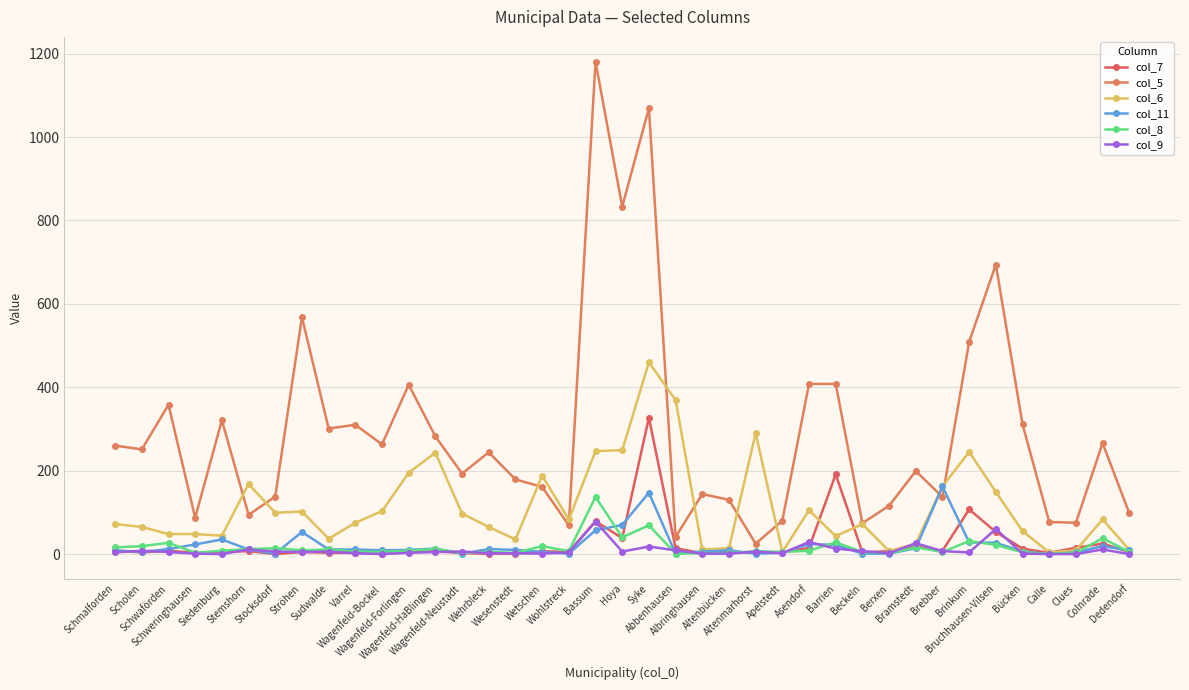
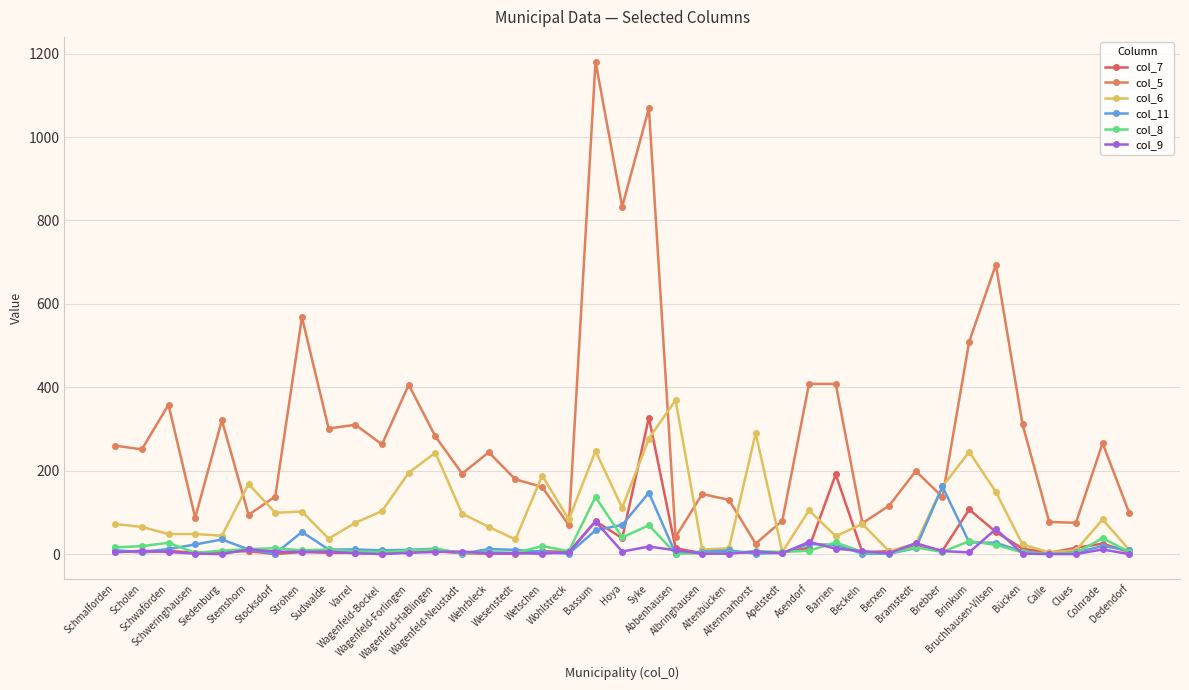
  {
    "col_6": {
      "Schmalforden": 70,
      "Scholen": 70,
      "Schwaförden": 50,
      "Schweringhausen": 50,
      "Siedenburg": 40,
      "Stemshorn": 170,
      "Stocksdorf": 100,
      "Ströhen": 100,
      "Sudwalde": 40,
      "Varrel": 80,
      "Wagenfeld-Bockel": 100,
      "Wagenfeld-Forlingen": 200,
      "Wagenfeld-HaBlingen": 240,
      "Wagenfeld-Neustadt": 100,
      "Wehrbleck": 70,
      "Wesenstedt": 40,
      "Wetschen": 190,
      "Wohlstreck": 80,
      "Bassum": 250,
-     "Hoya": 250,
-     "Syke": 460,
+     "Hoya": 110,
+     "Syke": 280,
      "Abbenhausen": 370,
      "Altenmarhorst": 290,
      "Asendorf": 110,
      "Barrien": 40,
      "Brinkum": 250,
      "Bruchhausen-Vilsen": 150,
-     "Bücken": 60,
+     "Bücken": 20,
      "Colnrade": 80
    },
    "col_11": {
      "Schweringhausen": 20,
      "Siedenburg": 40,
      "Ströhen": 50,
      "Wehrbleck": 10,
      "Wesenstedt": 10,
      "Bassum": 60,
      "Hoya": 70,
      "Syke": 150
    },
    "col_8": {
      "Schmalforden": 20,
      "Scholen": 20,
      "Schwaförden": 30,
      "Stocksdorf": 10,
      "Wetschen": 20,
      "Bassum": 140,
      "Syke": 70,
      "Asendorf": 10,
      "Colnrade": 40
    },
    "col_9": {
      "Hoya": 10,
      "Syke": 20,
      "Barrien": 10,
      "Brinkum": 0,
      "Bruchhausen-Vilsen": 60,
      "Colnrade": 10
    }
  }
